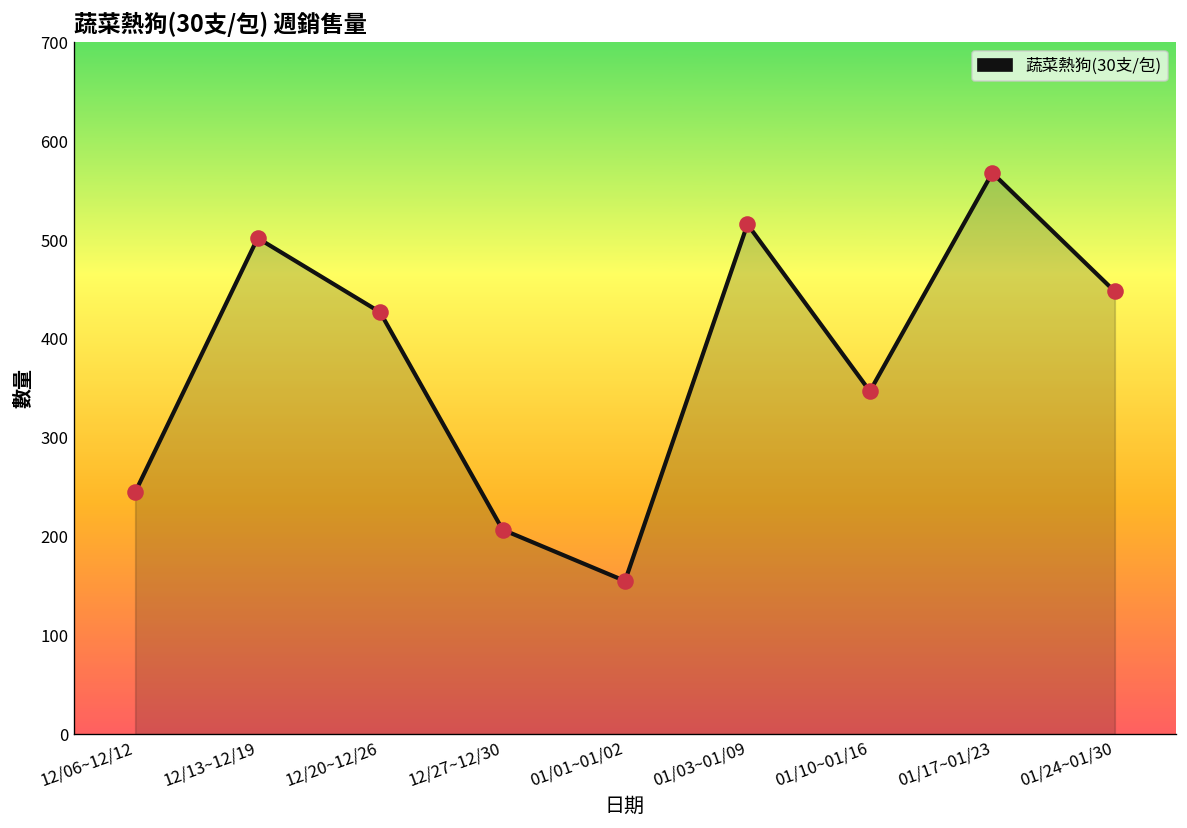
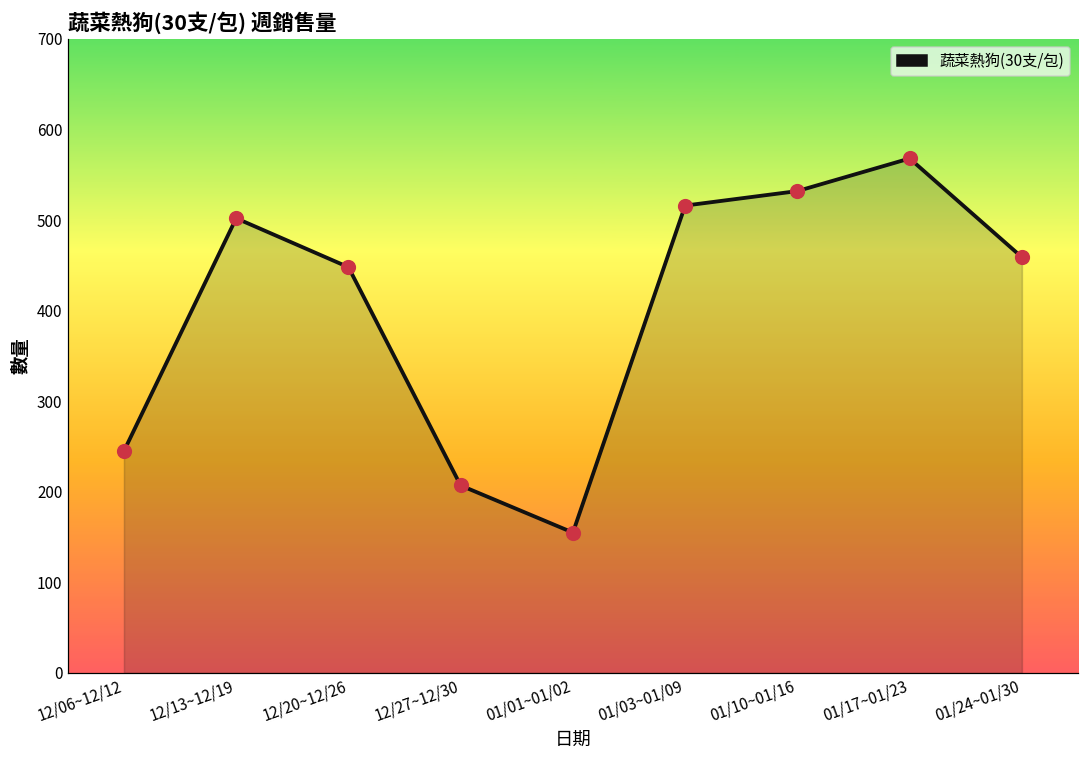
  {
    "12/06~12/12": 250,
    "12/13~12/19": 500,
-   "12/20~12/26": 430,
+   "12/20~12/26": 450,
    "12/27~12/30": 210,
    "01/01~01/02": 160,
    "01/03~01/09": 520,
-   "01/10~01/16": 350,
+   "01/10~01/16": 530,
    "01/17~01/23": 570,
-   "01/24~01/30": 450
+   "01/24~01/30": 460
  }
